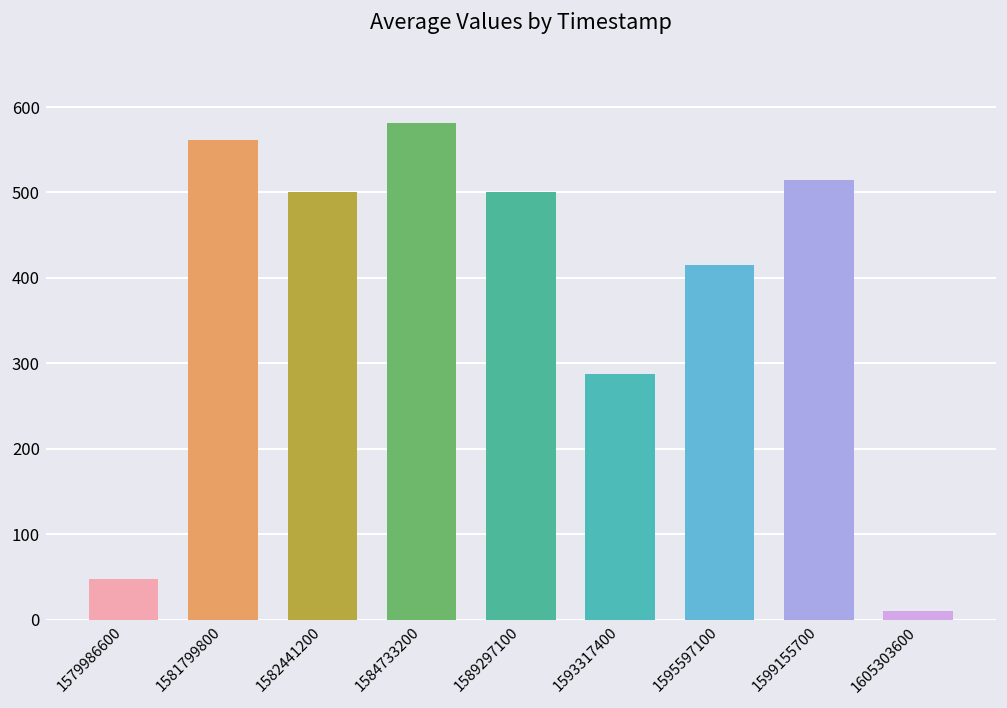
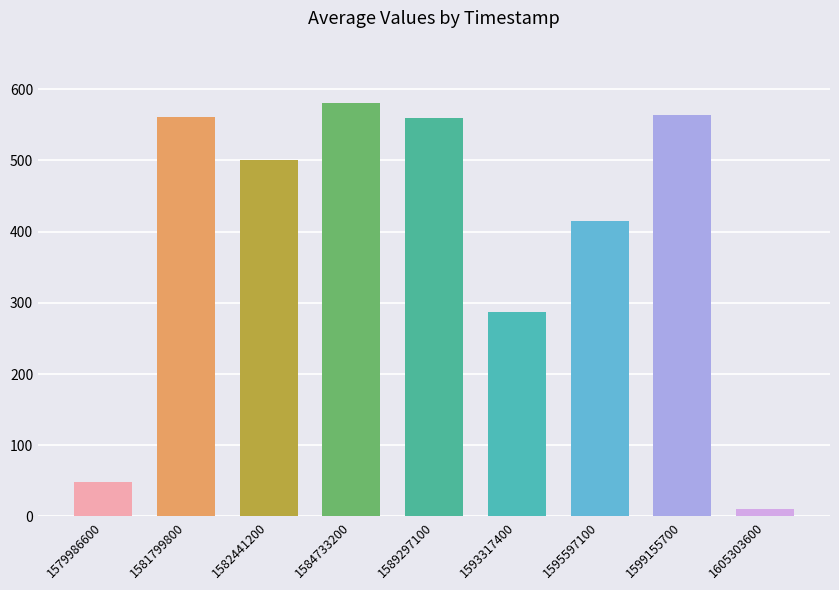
  {
    "1579986600": 50,
    "1581799800": 560,
    "1582441200": 500,
    "1584733200": 580,
-   "1589297100": 500,
+   "1589297100": 560,
    "1593317400": 290,
    "1595597100": 420,
-   "1599155700": 520,
+   "1599155700": 560,
    "1605303600": 10
  }
